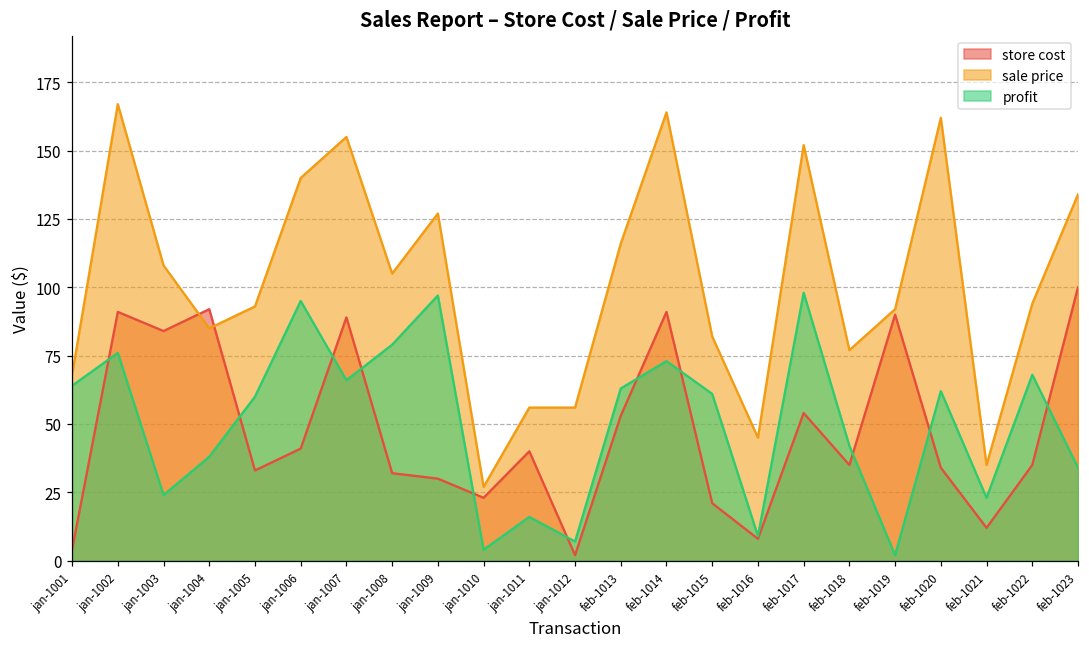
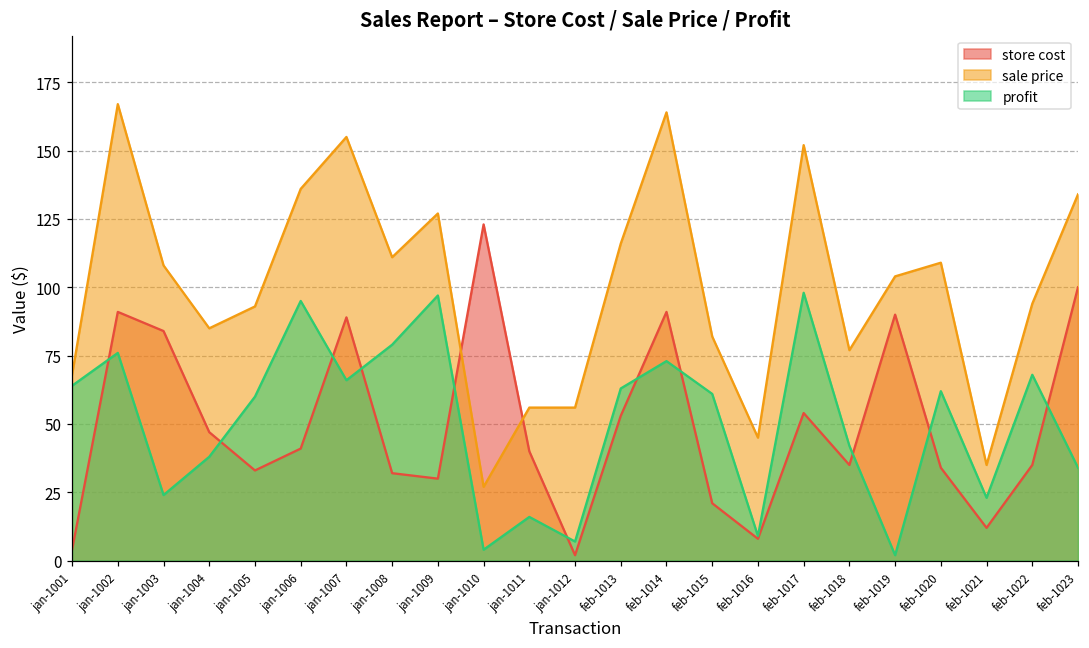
  {
    "store cost": {
      "jan-1001": 4,
      "jan-1002": 91,
      "jan-1003": 84,
-     "jan-1004": 92,
+     "jan-1004": 47,
      "jan-1005": 33,
      "jan-1006": 41,
      "jan-1007": 89,
      "jan-1008": 32,
      "jan-1009": 30,
-     "jan-1010": 23,
+     "jan-1010": 123,
      "jan-1011": 40,
      "jan-1012": 2,
      "feb-1013": 53,
      "feb-1014": 91,
      "feb-1015": 21,
      "feb-1017": 54,
      "feb-1018": 35,
      "feb-1019": 90,
      "feb-1020": 34,
      "feb-1021": 12,
      "feb-1022": 35,
      "feb-1023": 100
    },
    "sale price": {
      "jan-1001": 68,
      "jan-1002": 167,
      "jan-1003": 108,
      "jan-1004": 85,
      "jan-1005": 93,
-     "jan-1006": 140,
+     "jan-1006": 136,
      "jan-1007": 155,
-     "jan-1008": 105,
+     "jan-1008": 111,
      "jan-1009": 127,
      "jan-1010": 27,
      "jan-1011": 56,
      "jan-1012": 56,
      "feb-1013": 116,
      "feb-1014": 164,
      "feb-1015": 82,
      "feb-1016": 45,
      "feb-1017": 152,
      "feb-1018": 77,
-     "feb-1019": 92,
-     "feb-1020": 162,
+     "feb-1019": 104,
+     "feb-1020": 109,
      "feb-1021": 35,
      "feb-1022": 94,
      "feb-1023": 134
    },
    "profit": {
      "jan-1001": 64,
      "jan-1002": 76,
      "jan-1003": 24,
      "jan-1004": 38,
      "jan-1005": 60,
      "jan-1006": 95,
      "jan-1007": 66,
      "jan-1008": 79,
      "jan-1009": 97,
      "jan-1010": 4,
      "jan-1011": 16,
      "jan-1012": 7,
      "feb-1013": 63,
      "feb-1014": 73,
      "feb-1015": 61,
      "feb-1017": 98,
      "feb-1018": 42,
      "feb-1019": 2,
      "feb-1020": 62,
      "feb-1021": 23,
      "feb-1022": 68,
      "feb-1023": 34
    }
  }
